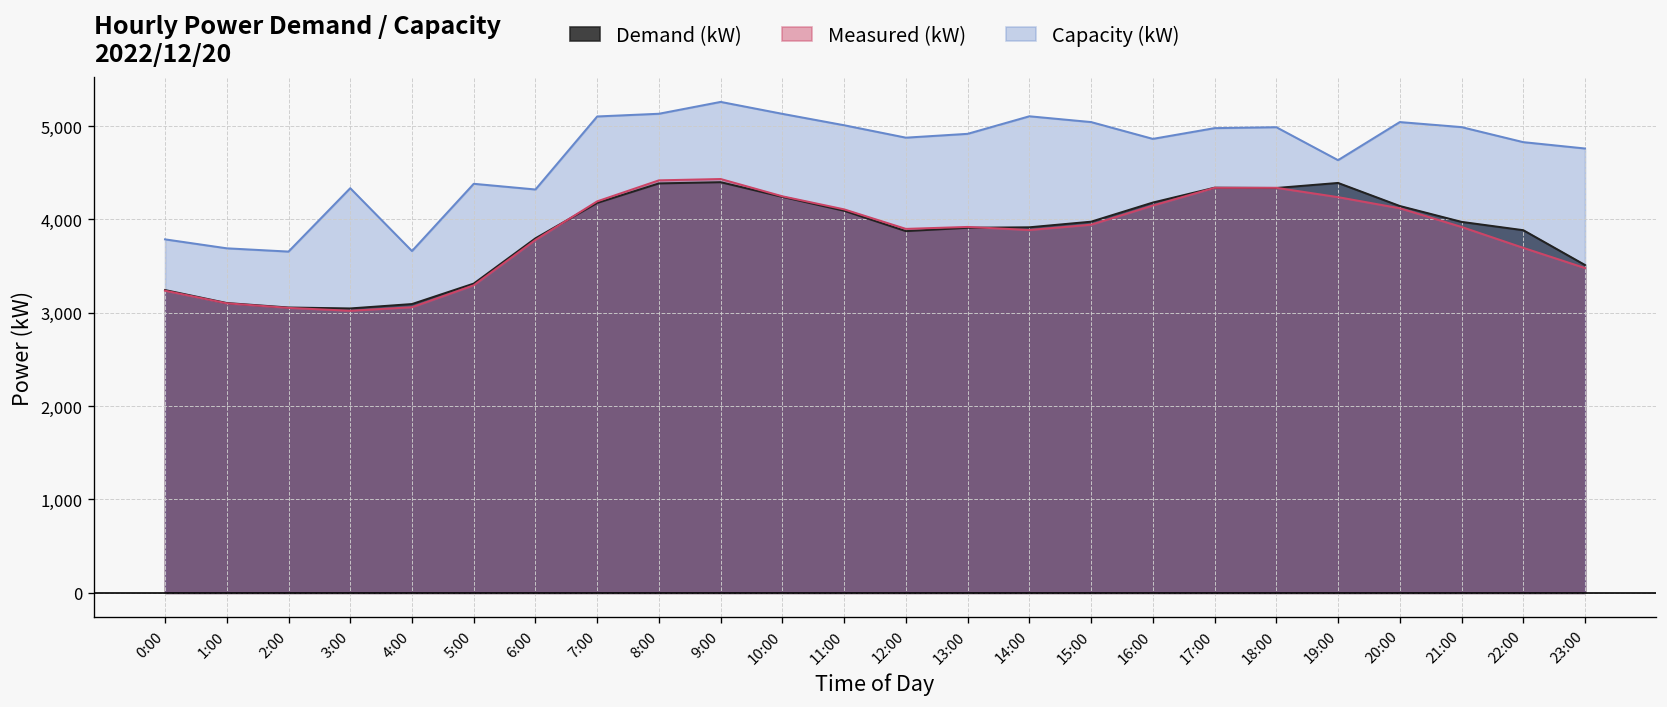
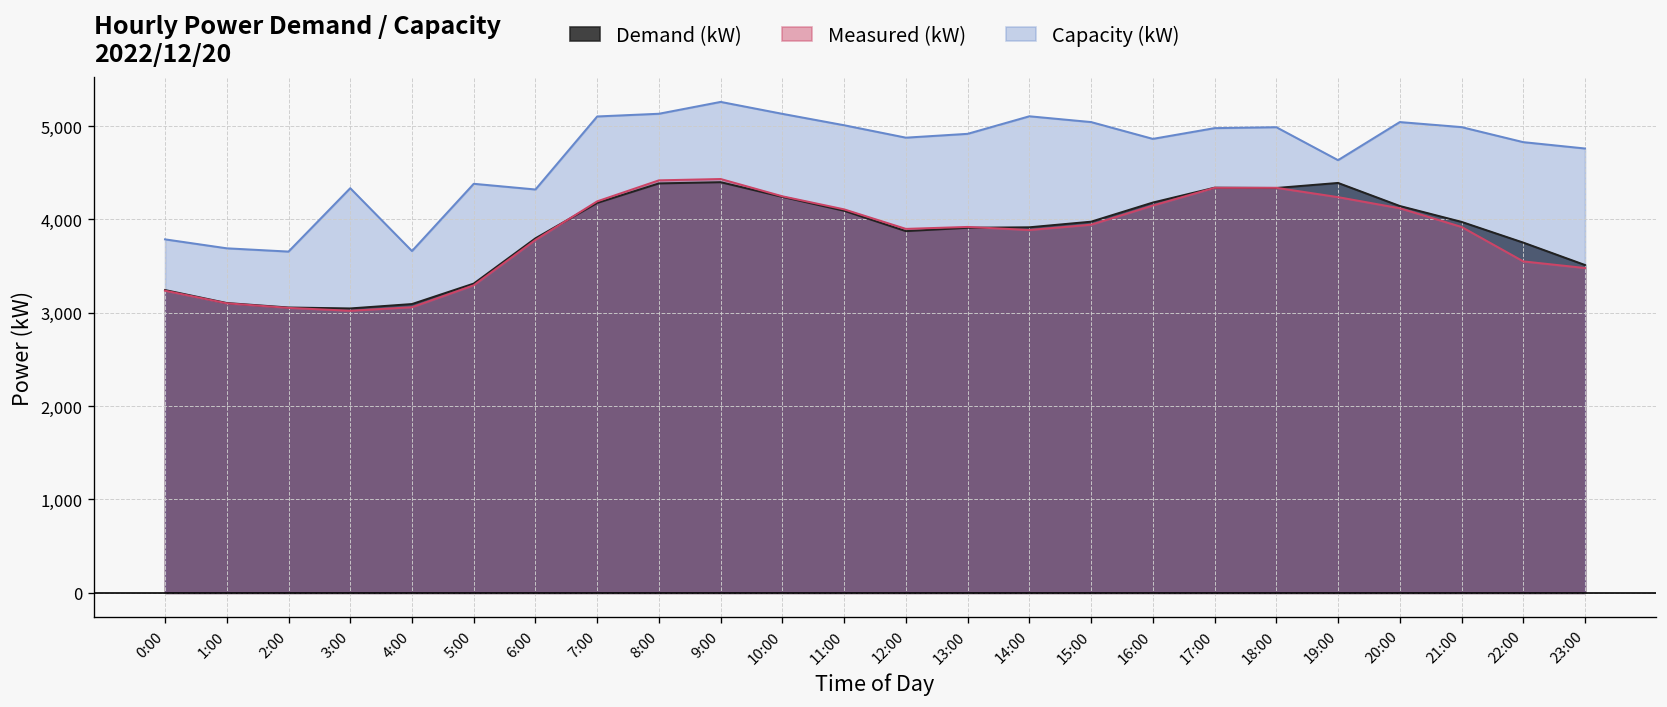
  {
    "Demand (kW)": {
      "4:00": "3,100",
      "8:00": "4,400",
      "9:00": "4,400",
      "19:00": "4,400",
      "21:00": "4,000",
-     "22:00": "3,900"
+     "22:00": "3,800"
    },
    "Measured (kW)": {
      "4:00": "3,100",
      "8:00": "4,400",
      "9:00": "4,400",
      "19:00": "4,200",
      "21:00": "3,900",
-     "22:00": "3,700"
+     "22:00": "3,600"
    },
    "Capacity (kW)": {
      "0:00": "3,800",
      "1:00": "3,700",
      "2:00": "3,700",
      "3:00": "4,300",
      "4:00": "3,700",
      "5:00": "4,400",
      "6:00": "4,300",
      "7:00": "5,100",
      "8:00": "5,100",
      "9:00": "5,300",
      "10:00": "5,100",
      "11:00": "5,000",
      "12:00": "4,900",
      "13:00": "4,900",
      "14:00": "5,100",
      "15:00": "5,000",
      "16:00": "4,900",
      "17:00": "5,000",
      "18:00": "5,000",
      "19:00": "4,600",
      "20:00": "5,000",
      "21:00": "5,000",
      "22:00": "4,800",
      "23:00": "4,800"
    }
  }
